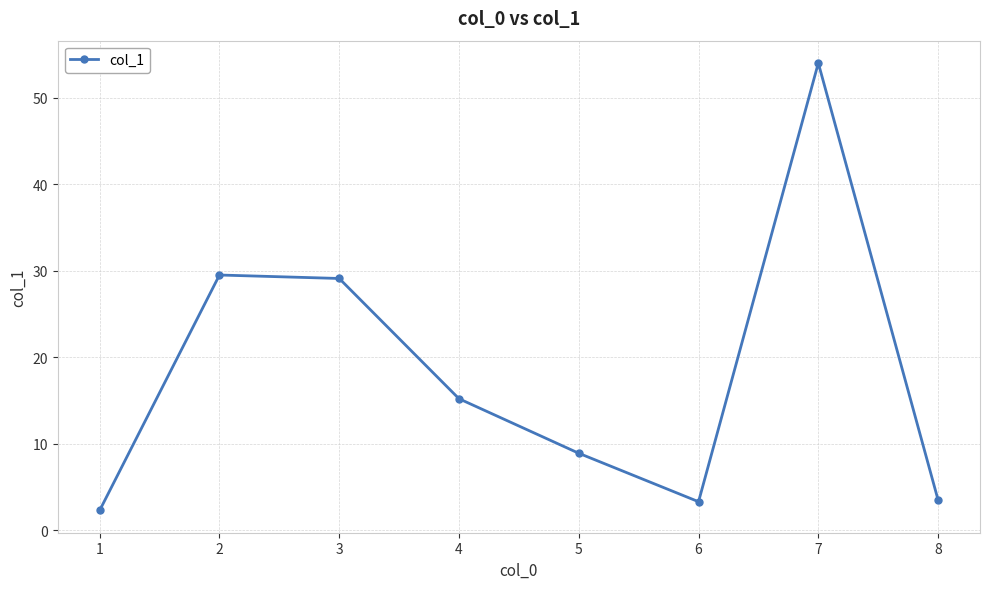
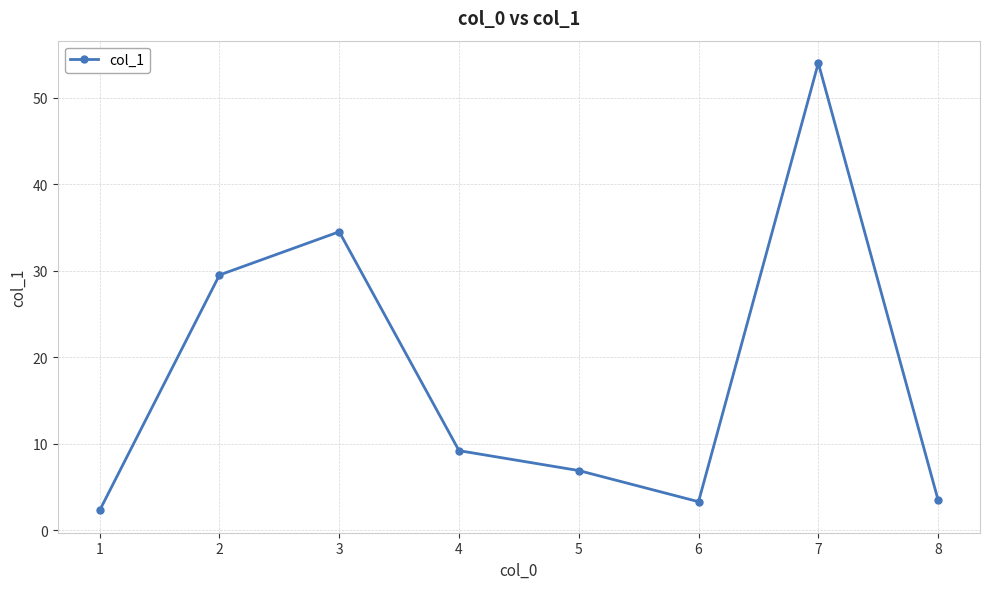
  {
    "1": 2,
    "2": 30,
-   "3": 29,
-   "4": 15,
-   "5": 9,
+   "3": 35,
+   "4": 9,
+   "5": 7,
    "6": 3,
    "7": 54,
    "8": 4
  }
